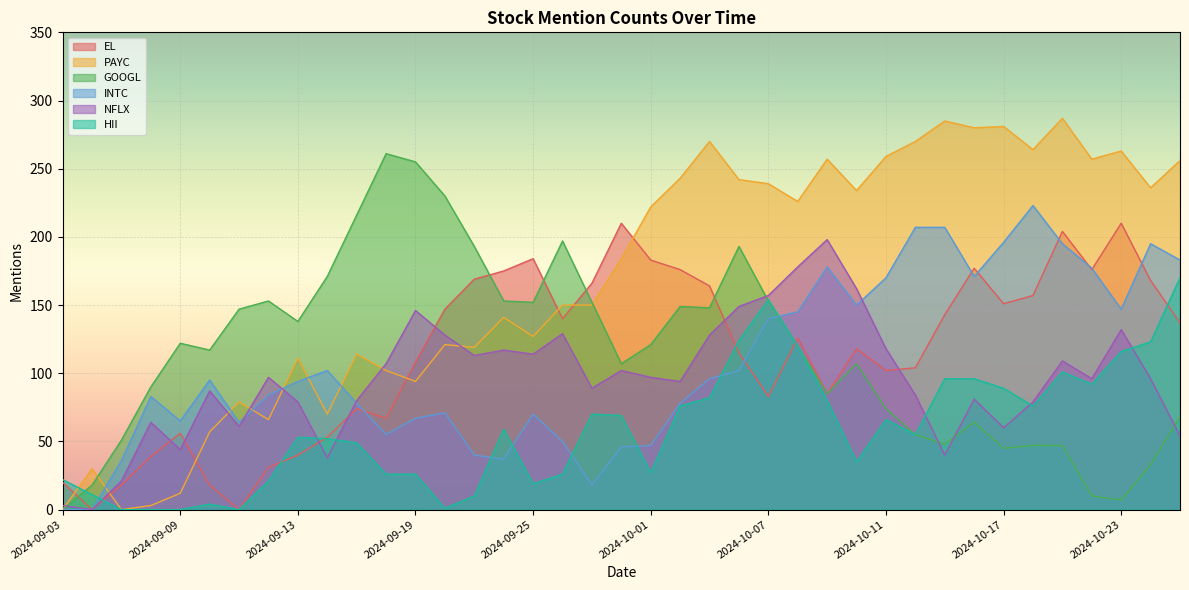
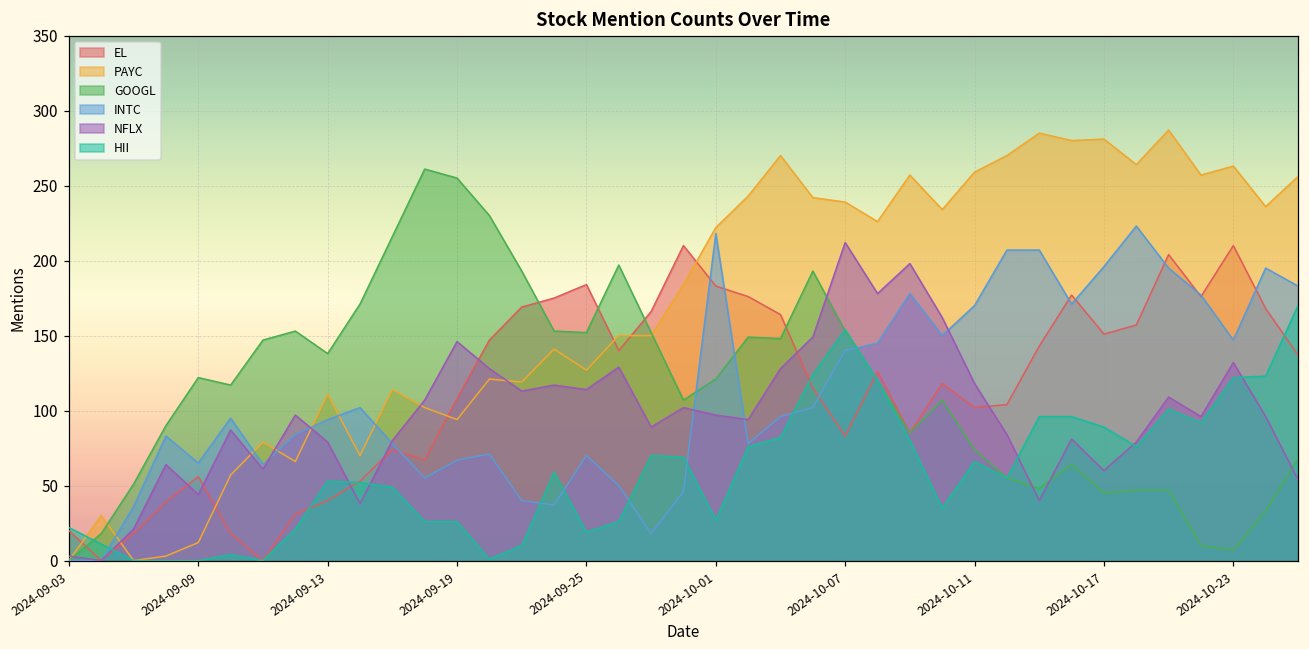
  {
    "EL": {
      "2024-09-03": 20,
      "2024-09-09": 56,
      "2024-09-13": 40,
      "2024-09-19": 108,
      "2024-09-25": 184,
      "2024-10-01": 183,
      "2024-10-07": 83,
      "2024-10-11": 102,
      "2024-10-17": 151,
      "2024-10-23": 210
    },
    "PAYC": {
      "2024-09-09": 12,
      "2024-09-13": 111,
      "2024-09-19": 94,
      "2024-09-25": 127,
      "2024-10-01": 222,
      "2024-10-07": 239,
      "2024-10-11": 259,
      "2024-10-17": 281,
      "2024-10-23": 263
    },
    "GOOGL": {
      "2024-09-09": 122,
      "2024-09-13": 138,
      "2024-09-19": 255,
      "2024-09-25": 152,
      "2024-10-01": 121,
      "2024-10-11": 74,
      "2024-10-17": 45,
      "2024-10-23": 7
    },
    "INTC": {
      "2024-09-09": 65,
      "2024-09-13": 94,
      "2024-09-19": 67,
      "2024-09-25": 70,
-     "2024-10-01": 47,
+     "2024-10-01": 218,
      "2024-10-07": 140,
      "2024-10-11": 170,
      "2024-10-17": 196,
      "2024-10-23": 147
    },
    "NFLX": {
      "2024-09-03": 3,
      "2024-09-09": 44,
      "2024-09-13": 79,
      "2024-09-19": 146,
      "2024-09-25": 114,
      "2024-10-01": 97,
-     "2024-10-07": 157,
+     "2024-10-07": 212,
      "2024-10-11": 118,
      "2024-10-17": 60,
      "2024-10-23": 132
    },
    "HII": {
      "2024-09-03": 22,
      "2024-09-09": 0,
      "2024-09-13": 53,
      "2024-09-19": 26,
      "2024-09-25": 19,
      "2024-10-01": 27,
      "2024-10-11": 66,
      "2024-10-17": 89,
-     "2024-10-23": 116
+     "2024-10-23": 122
    }
  }
